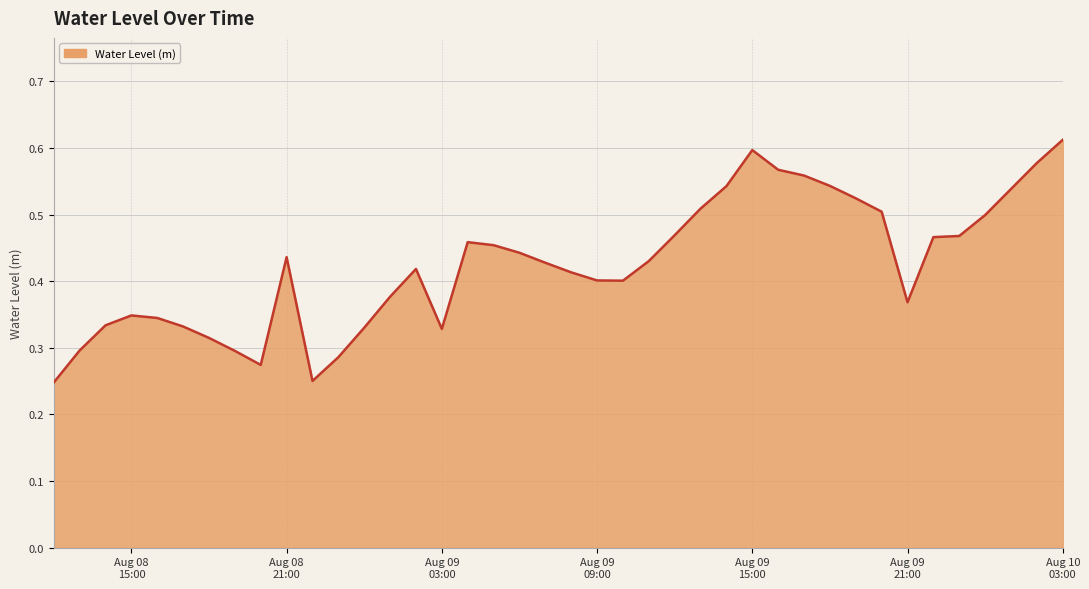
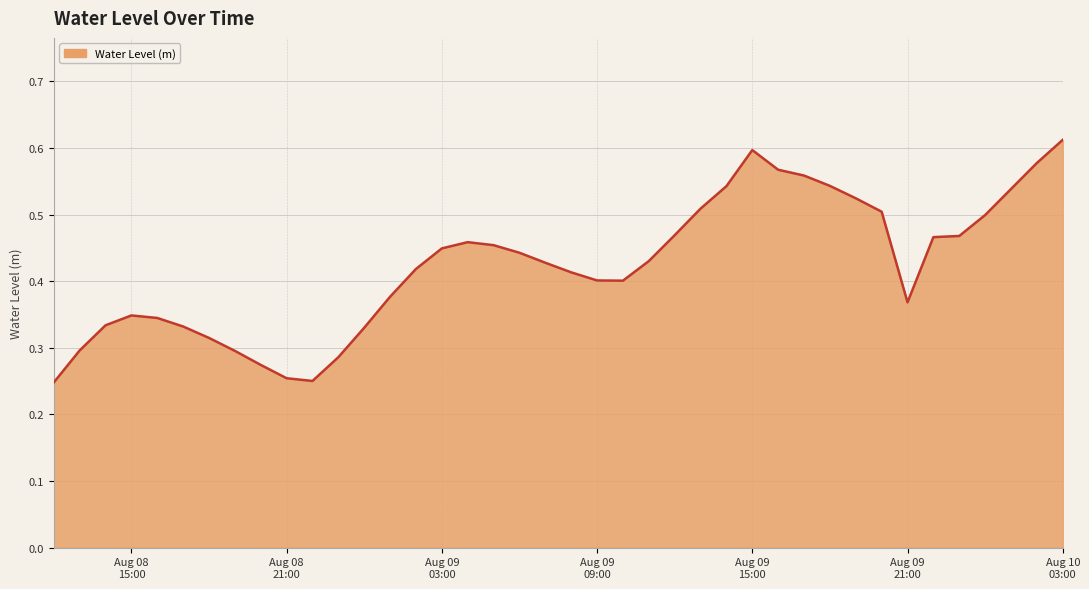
  {
    "Aug 08 15:00": 0.35,
-   "Aug 08 21:00": 0.44,
-   "Aug 09 03:00": 0.33,
+   "Aug 08 21:00": 0.25,
+   "Aug 09 03:00": 0.45,
    "Aug 09 09:00": 0.40,
    "Aug 09 15:00": 0.60,
    "Aug 09 21:00": 0.37,
    "Aug 10 03:00": 0.61
  }
